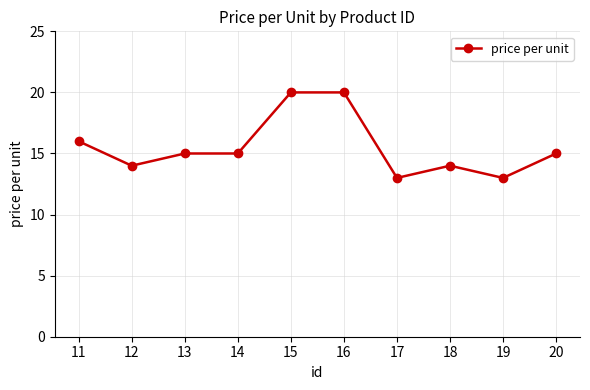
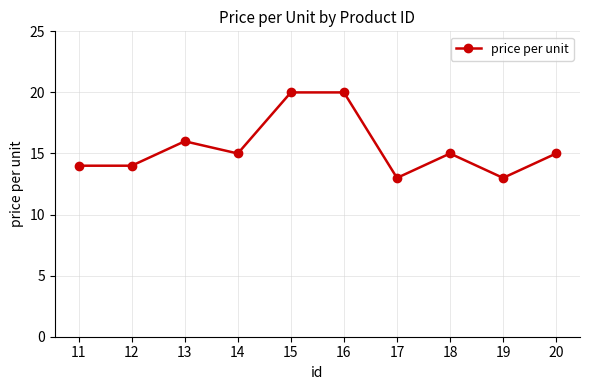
  {
-   "11": 16,
+   "11": 14,
    "12": 14,
-   "13": 15,
+   "13": 16,
    "14": 15,
    "15": 20,
    "16": 20,
    "17": 13,
-   "18": 14,
+   "18": 15,
    "19": 13,
    "20": 15
  }
